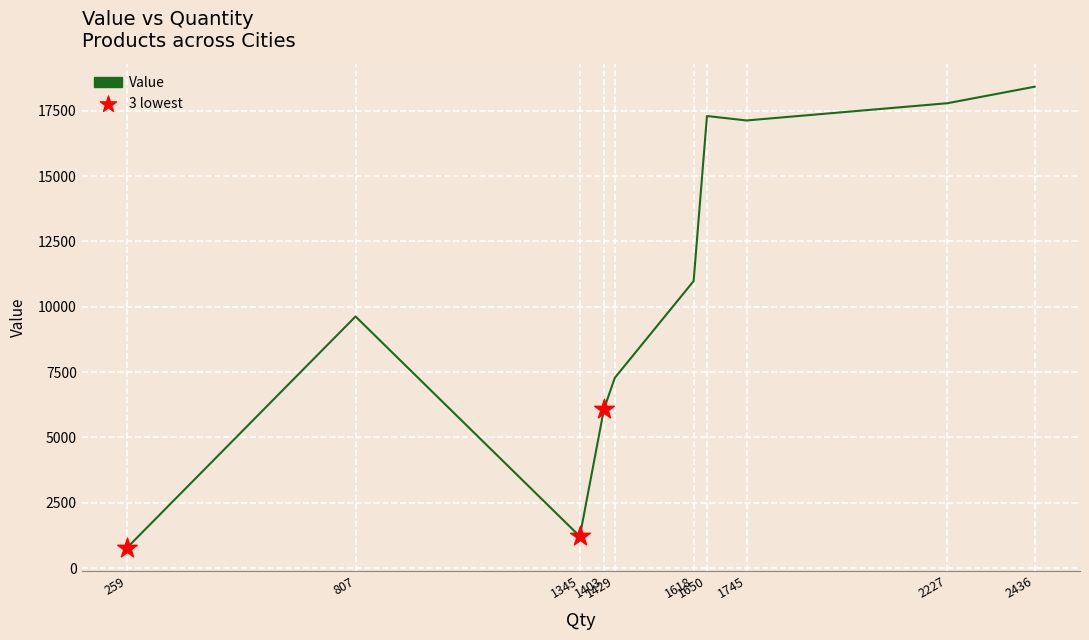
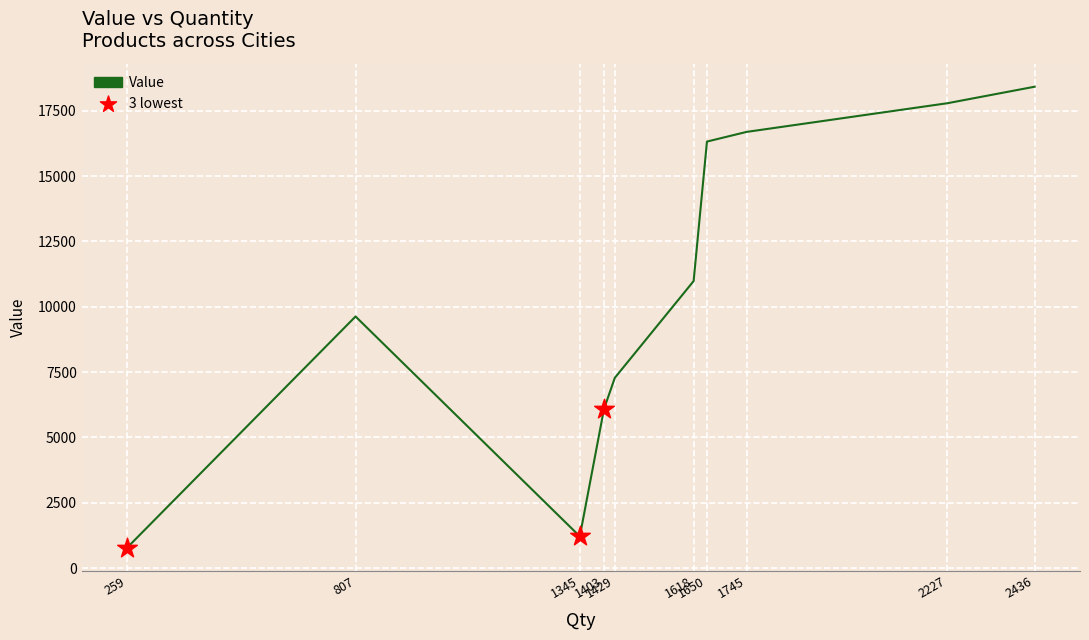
  {
    "Value": {
      "807": 9600,
      "1429": 7300,
      "1618": 11000,
-     "1650": 17300,
-     "1745": 17100,
+     "1650": 16300,
+     "1745": 16700,
      "2227": 17800,
      "2436": 18400
    }
  }
